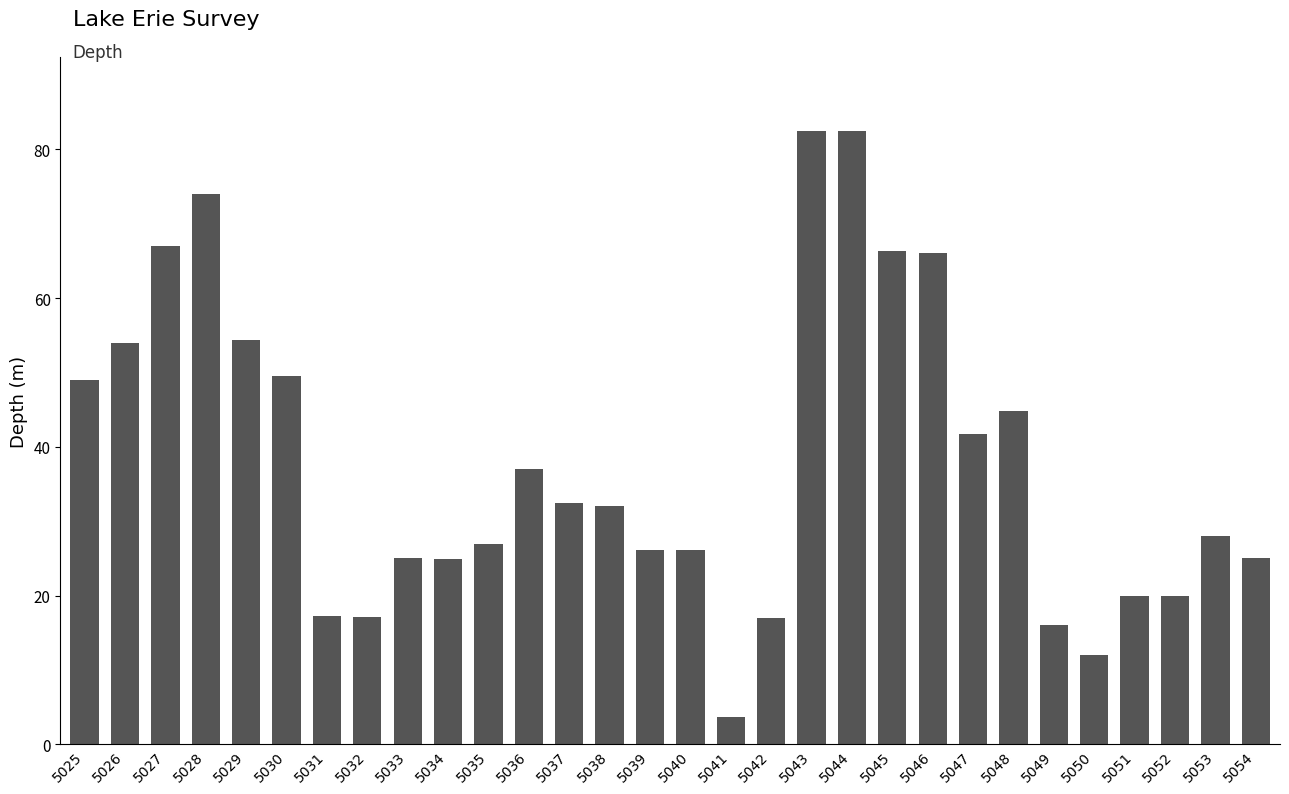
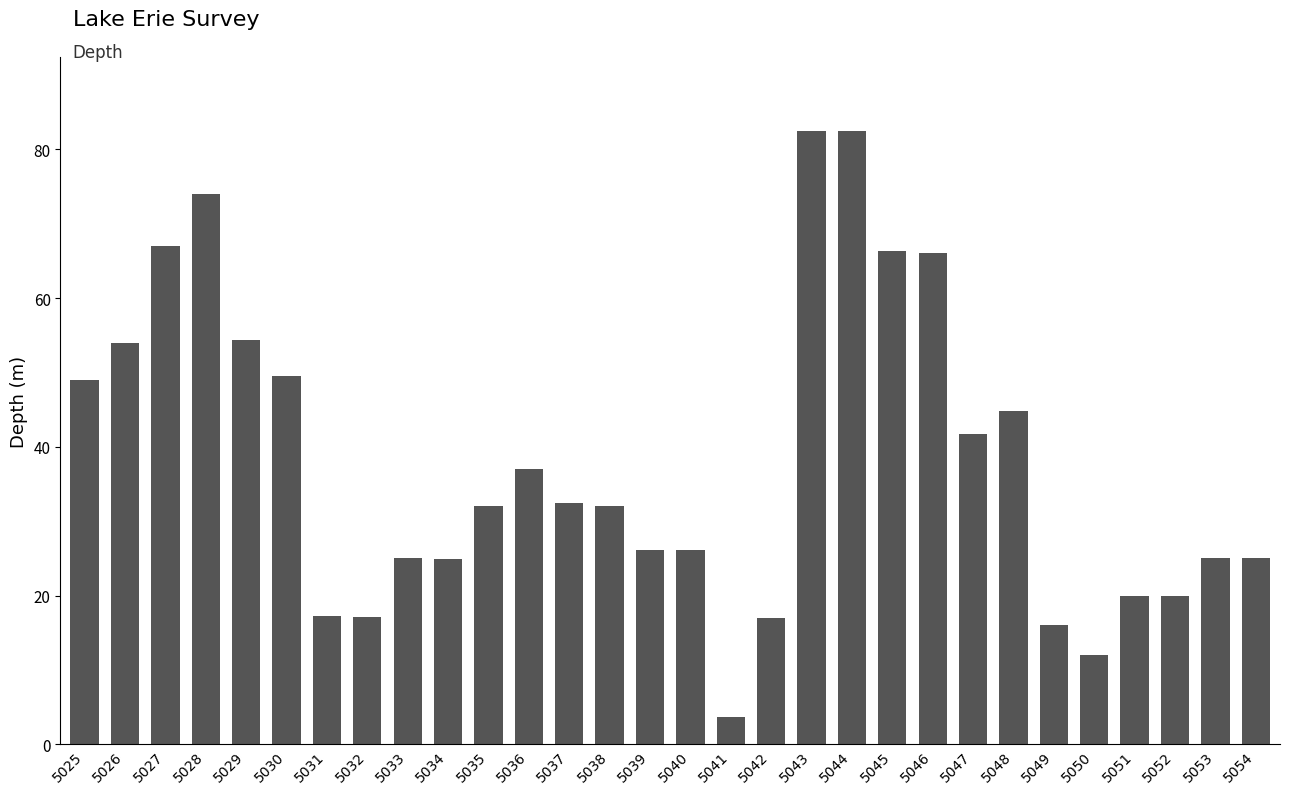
  {
    "5025": 49,
    "5026": 54,
    "5027": 67,
    "5028": 74,
    "5029": 54,
    "5030": 50,
    "5031": 17,
    "5032": 17,
    "5033": 25,
    "5034": 25,
-   "5035": 27,
+   "5035": 32,
    "5036": 37,
    "5037": 33,
    "5038": 32,
    "5039": 26,
    "5040": 26,
    "5041": 4,
    "5042": 17,
    "5043": 83,
    "5044": 83,
    "5045": 66,
    "5046": 66,
    "5047": 42,
    "5048": 45,
    "5049": 16,
    "5050": 12,
    "5051": 20,
    "5052": 20,
-   "5053": 28,
+   "5053": 25,
    "5054": 25
  }
